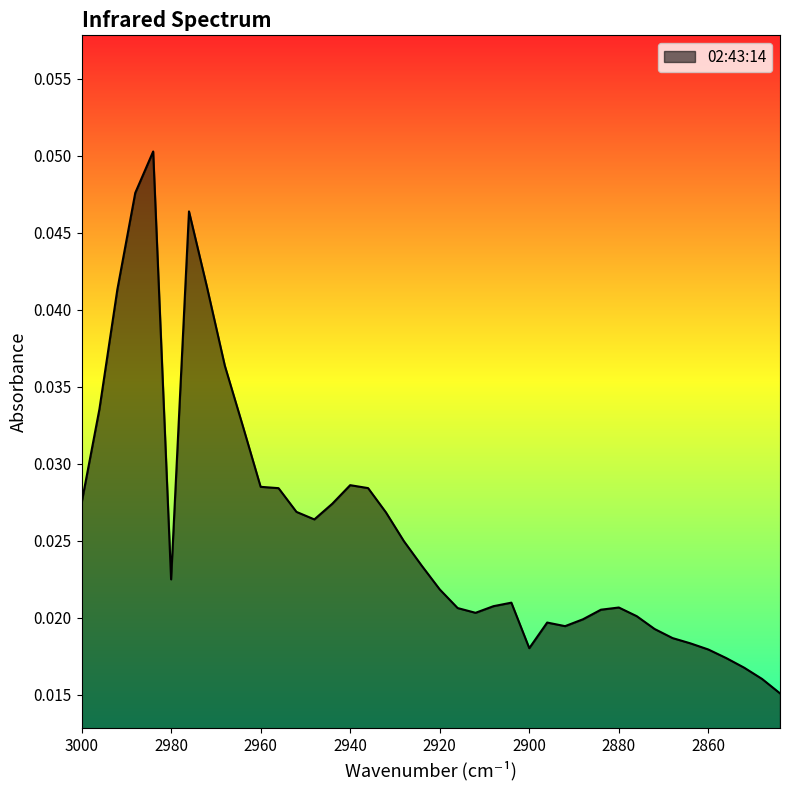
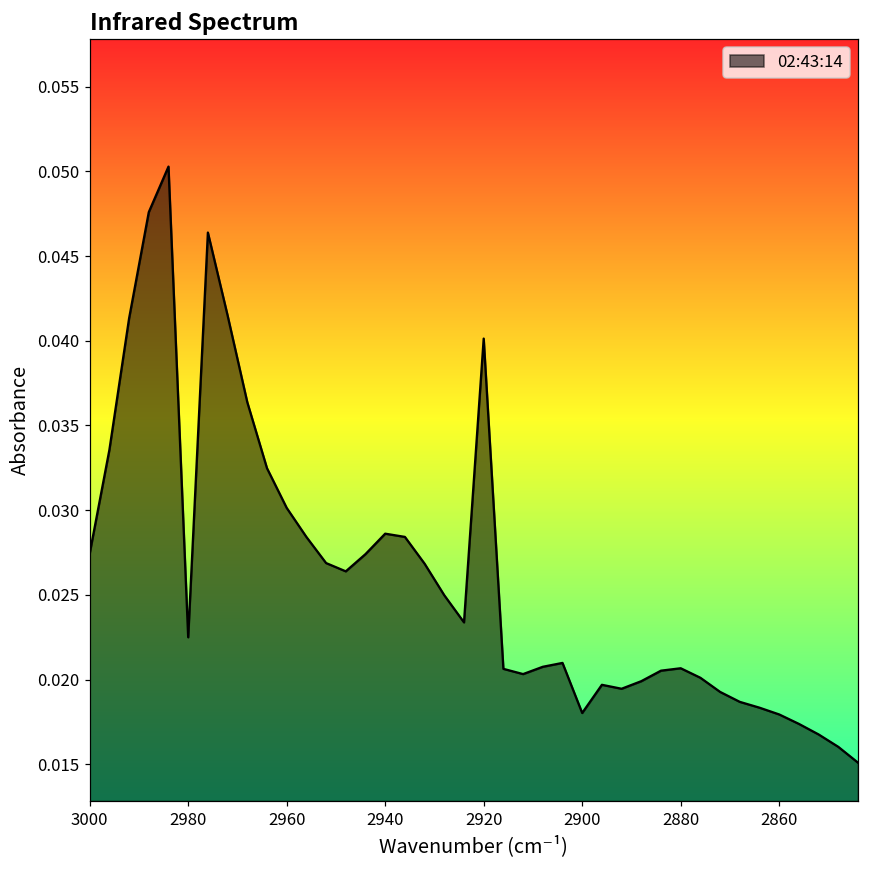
  {
    "3000": 0.0274,
    "2980": 0.0225,
-   "2960": 0.0285,
+   "2960": 0.0301,
    "2940": 0.0286,
-   "2920": 0.0218,
+   "2920": 0.0401,
    "2900": 0.0180,
    "2880": 0.0207,
    "2860": 0.0179
  }
